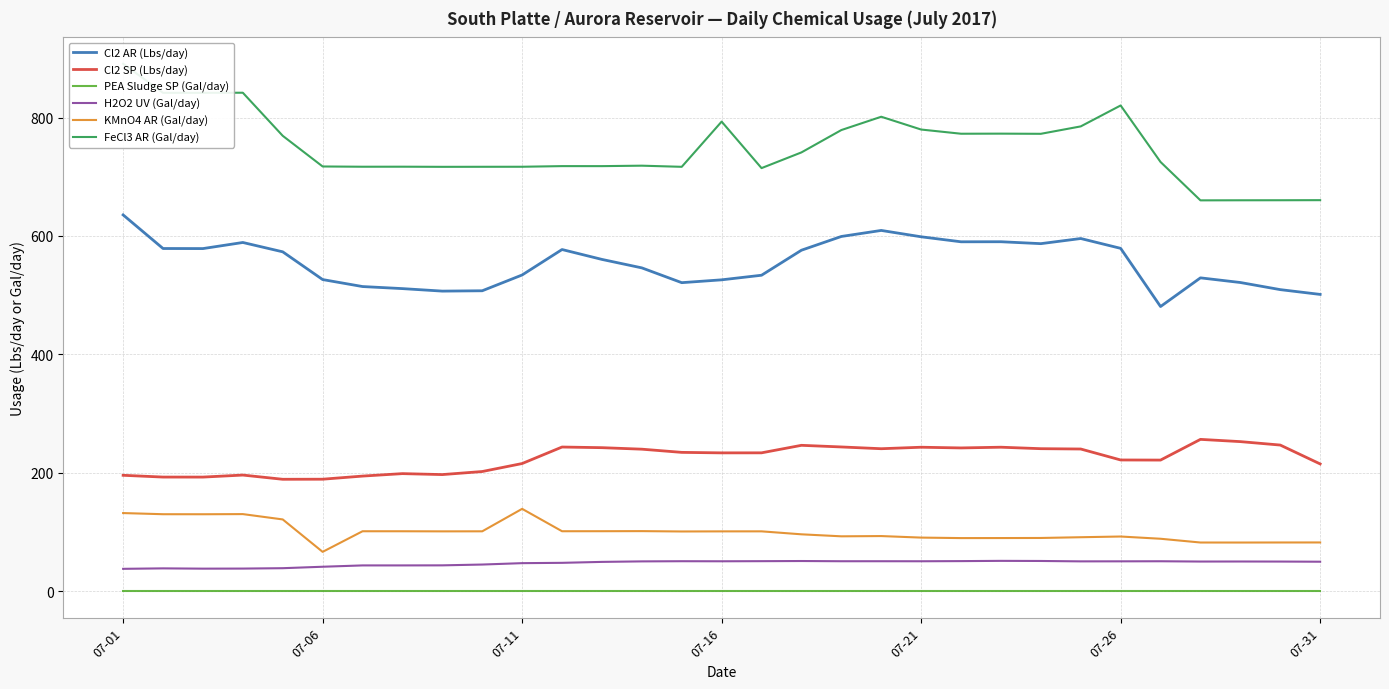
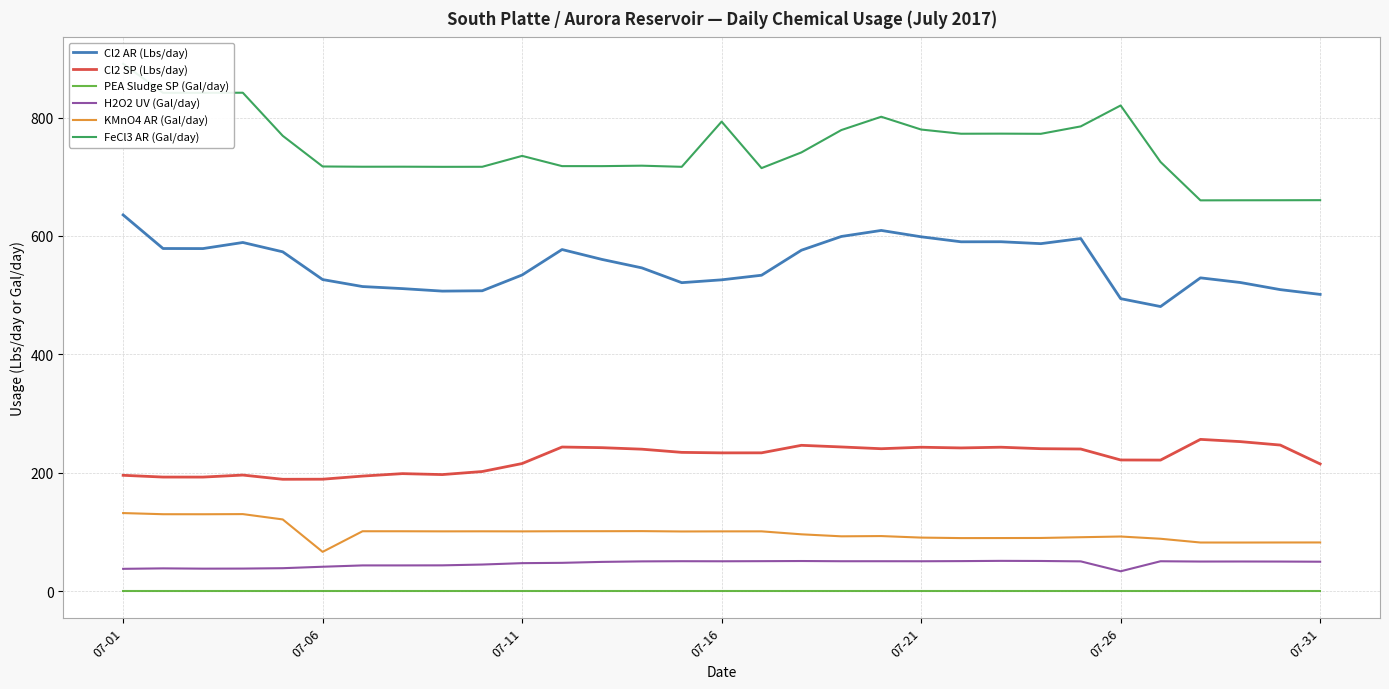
  {
    "Cl2 AR (Lbs/day)": {
      "07-01": 640,
      "07-06": 530,
      "07-11": 530,
      "07-16": 530,
      "07-21": 600,
-     "07-26": 580,
+     "07-26": 490,
      "07-31": 500
    },
    "Cl2 SP (Lbs/day)": {
      "07-01": 200,
      "07-06": 190,
      "07-11": 220,
      "07-16": 230,
      "07-21": 240,
      "07-26": 220,
      "07-31": 220
    },
    "PEA Sludge SP (Gal/day)": {
      "07-01": 0,
      "07-06": 0,
      "07-11": 0,
      "07-16": 0,
      "07-21": 0,
      "07-26": 0,
      "07-31": 0
    },
    "H2O2 UV (Gal/day)": {
      "07-01": 40,
      "07-06": 40,
      "07-11": 50,
      "07-16": 50,
      "07-21": 50,
-     "07-26": 50,
+     "07-26": 30,
      "07-31": 50
    },
    "KMnO4 AR (Gal/day)": {
      "07-01": 130,
      "07-06": 70,
-     "07-11": 140,
+     "07-11": 100,
      "07-16": 100,
      "07-21": 90,
      "07-26": 90,
      "07-31": 80
    },
    "FeCl3 AR (Gal/day)": {
      "07-06": 720,
-     "07-11": 720,
+     "07-11": 740,
      "07-16": 790,
      "07-21": 780,
      "07-26": 820,
      "07-31": 660
    }
  }
